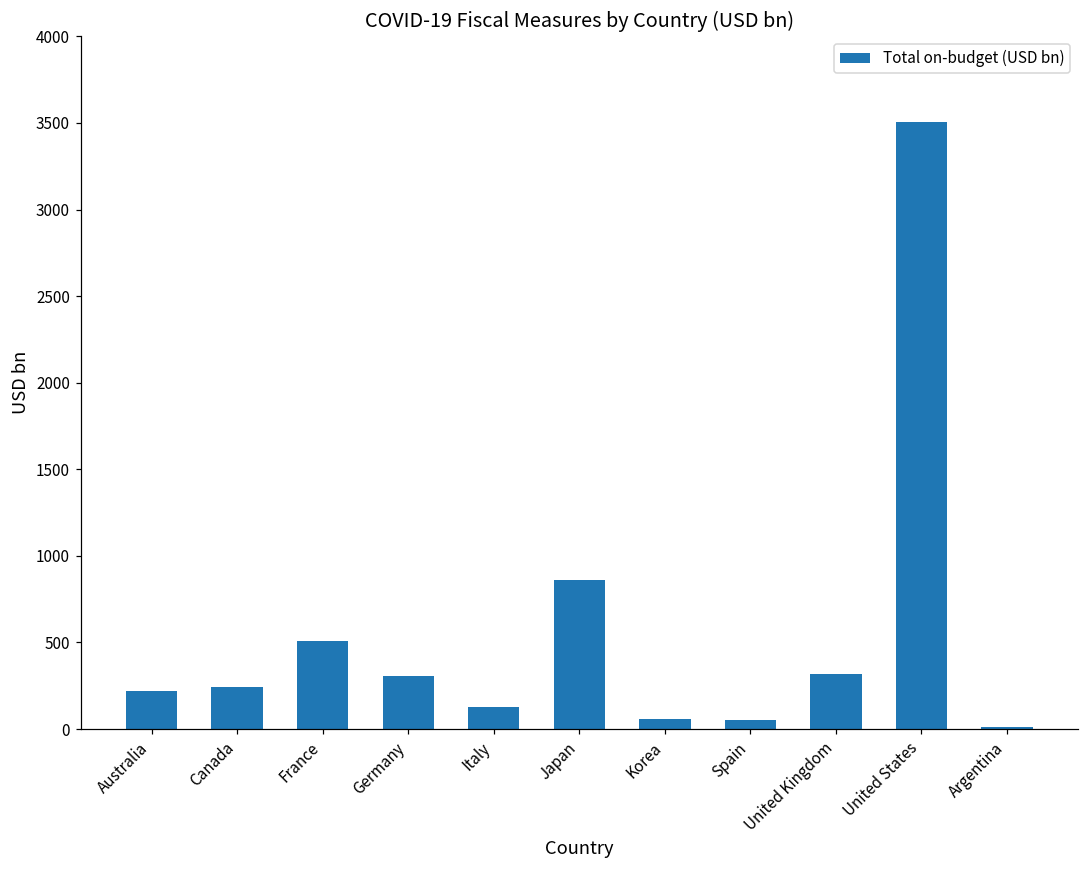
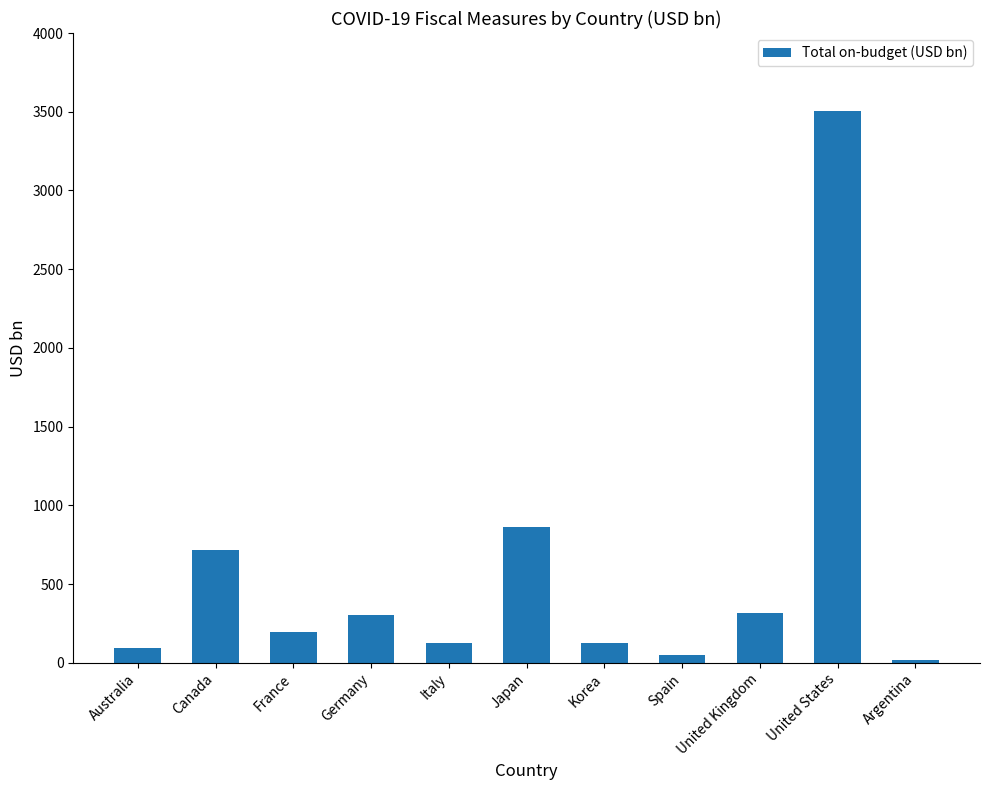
  {
-   "Australia": 220,
-   "Canada": 240,
-   "France": 510,
+   "Australia": 90,
+   "Canada": 720,
+   "France": 200,
    "Germany": 310,
    "Italy": 130,
    "Japan": 860,
-   "Korea": 60,
+   "Korea": 120,
    "Spain": 50,
    "United Kingdom": 320,
    "United States": 3500
  }
